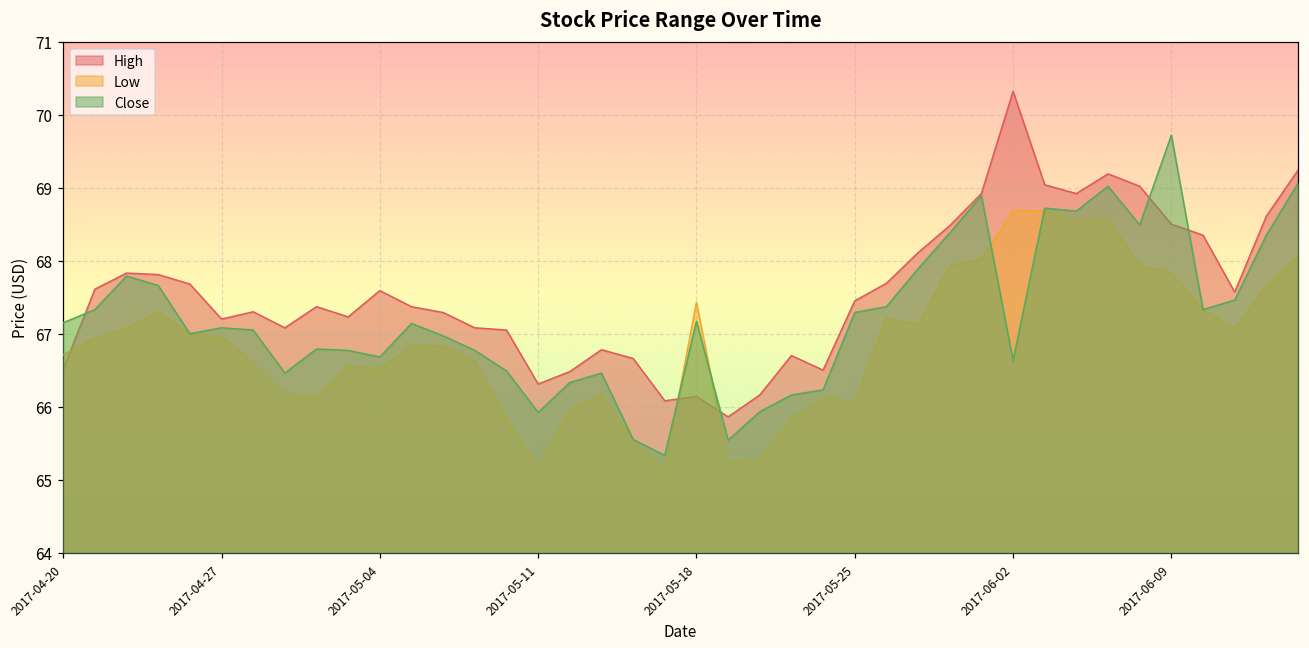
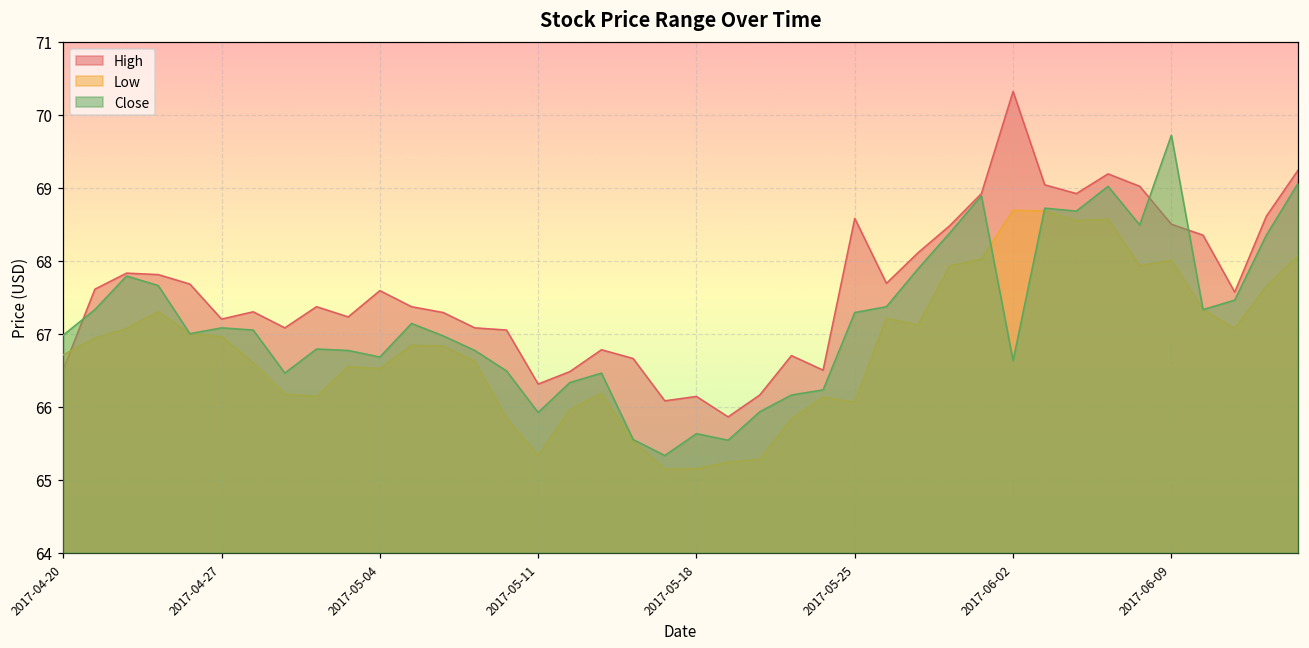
  {
    "High": {
      "2017-04-20": 66.5,
      "2017-04-27": 67.2,
      "2017-05-04": 67.6,
      "2017-05-11": 66.3,
      "2017-05-18": 66.1,
-     "2017-05-25": 67.5,
+     "2017-05-25": 68.6,
      "2017-06-02": 70.3,
      "2017-06-09": 68.5
    },
    "Low": {
      "2017-04-20": 66.7,
      "2017-04-27": 67.0,
      "2017-05-04": 66.5,
-     "2017-05-11": 65.2,
-     "2017-05-18": 67.4,
+     "2017-05-11": 65.3,
+     "2017-05-18": 65.2,
      "2017-05-25": 66.1,
      "2017-06-02": 68.7,
-     "2017-06-09": 67.8
+     "2017-06-09": 68.0
    },
    "Close": {
-     "2017-04-20": 67.2,
+     "2017-04-20": 67.0,
      "2017-04-27": 67.1,
      "2017-05-04": 66.7,
      "2017-05-11": 65.9,
-     "2017-05-18": 67.2,
+     "2017-05-18": 65.6,
      "2017-05-25": 67.3,
      "2017-06-02": 66.6,
      "2017-06-09": 69.7
    }
  }
